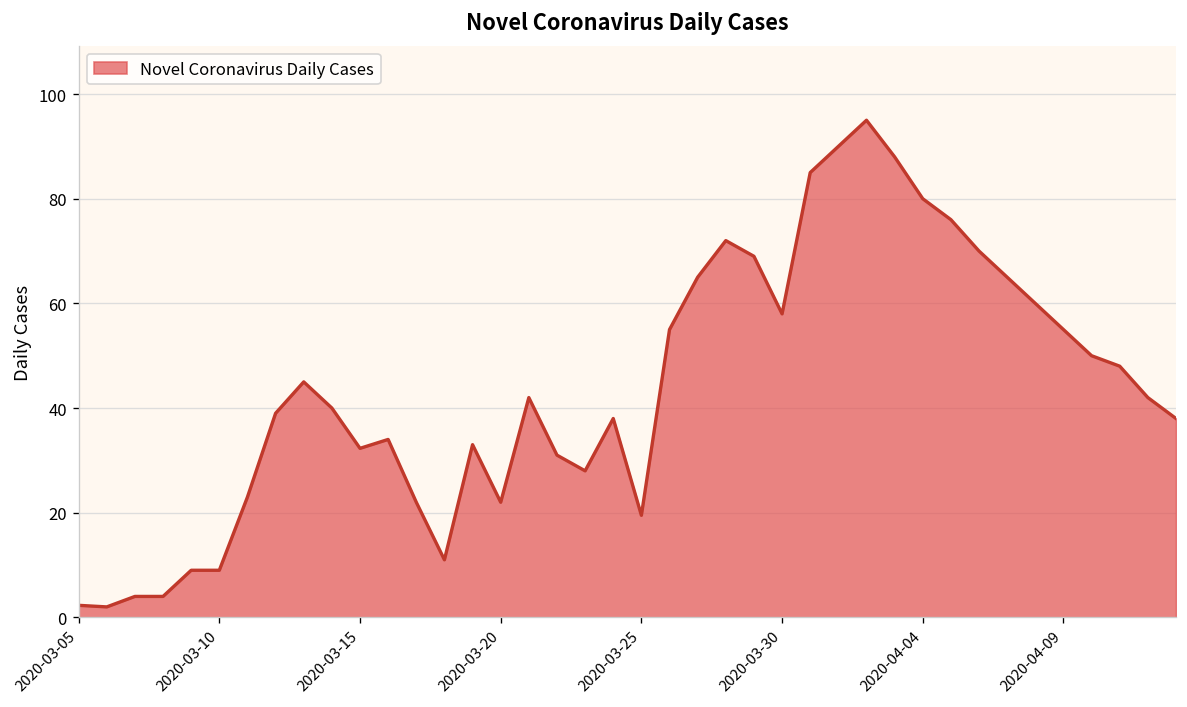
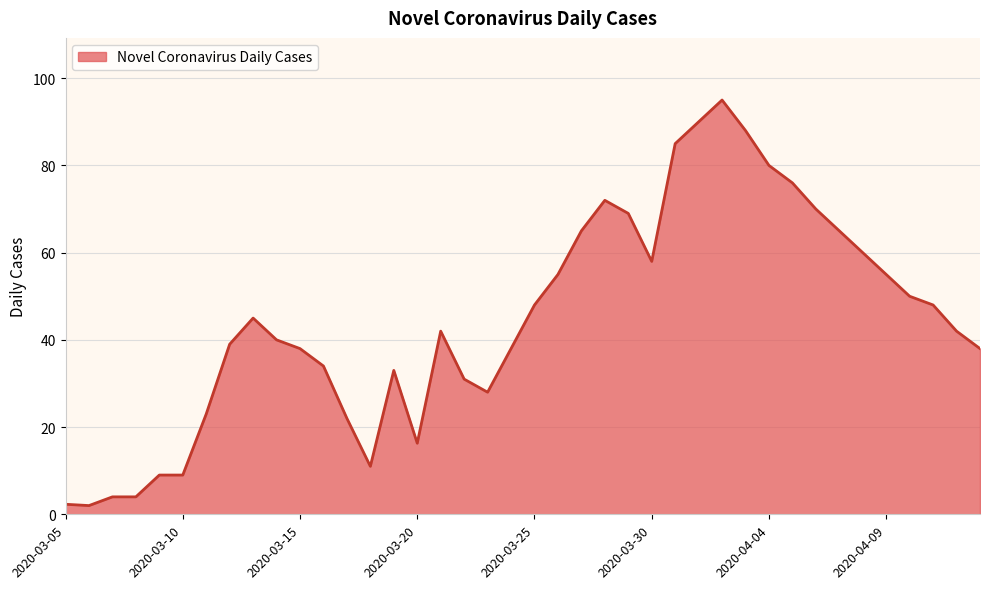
  {
    "2020-03-05": 2,
    "2020-03-10": 9,
-   "2020-03-15": 32,
-   "2020-03-20": 22,
-   "2020-03-25": 20,
+   "2020-03-15": 38,
+   "2020-03-20": 16,
+   "2020-03-25": 48,
    "2020-03-30": 58,
    "2020-04-04": 80,
    "2020-04-09": 55
  }
